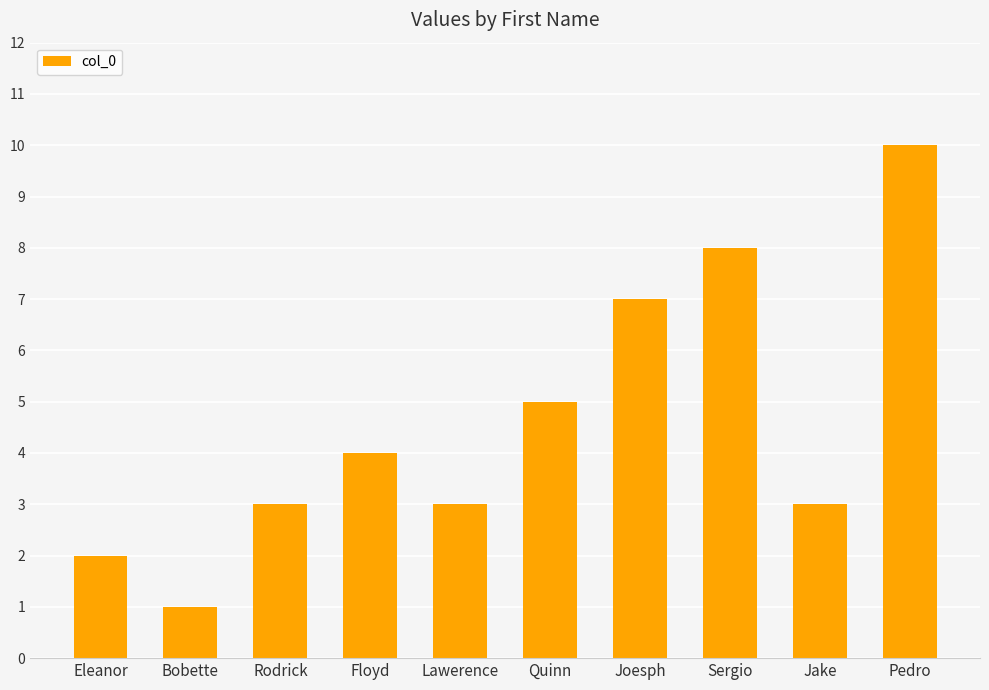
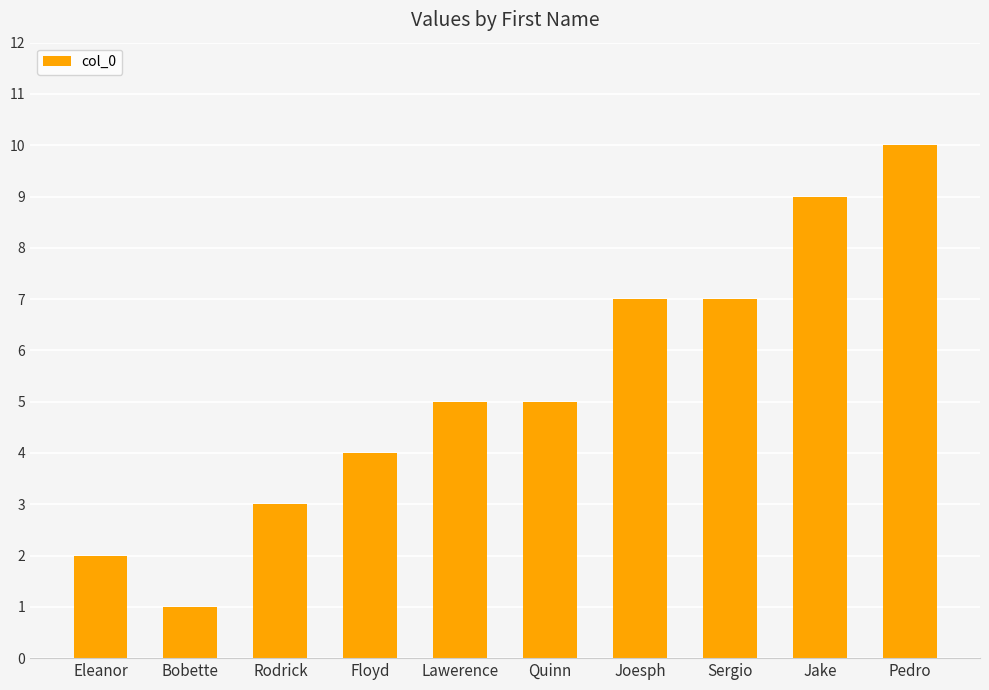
  {
    "Eleanor": 2,
    "Bobette": 1,
    "Rodrick": 3,
    "Floyd": 4,
-   "Lawerence": 3,
+   "Lawerence": 5,
    "Quinn": 5,
    "Joesph": 7,
-   "Sergio": 8,
-   "Jake": 3,
+   "Sergio": 7,
+   "Jake": 9,
    "Pedro": 10
  }
